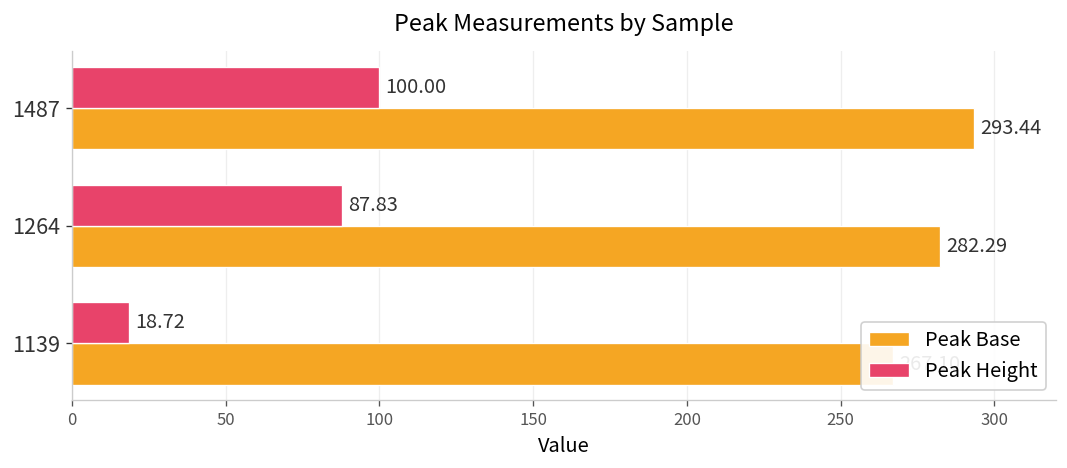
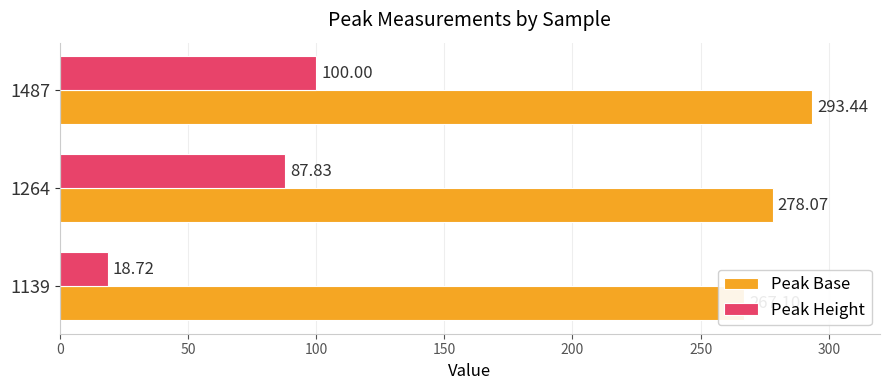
  {
    "Peak Base": {
      "1487": 293.44,
-     "1264": 282.29
+     "1264": 278.07
    },
    "Peak Height": {
      "1487": 100.00,
      "1264": 87.83,
      "1139": 18.72
    }
  }
